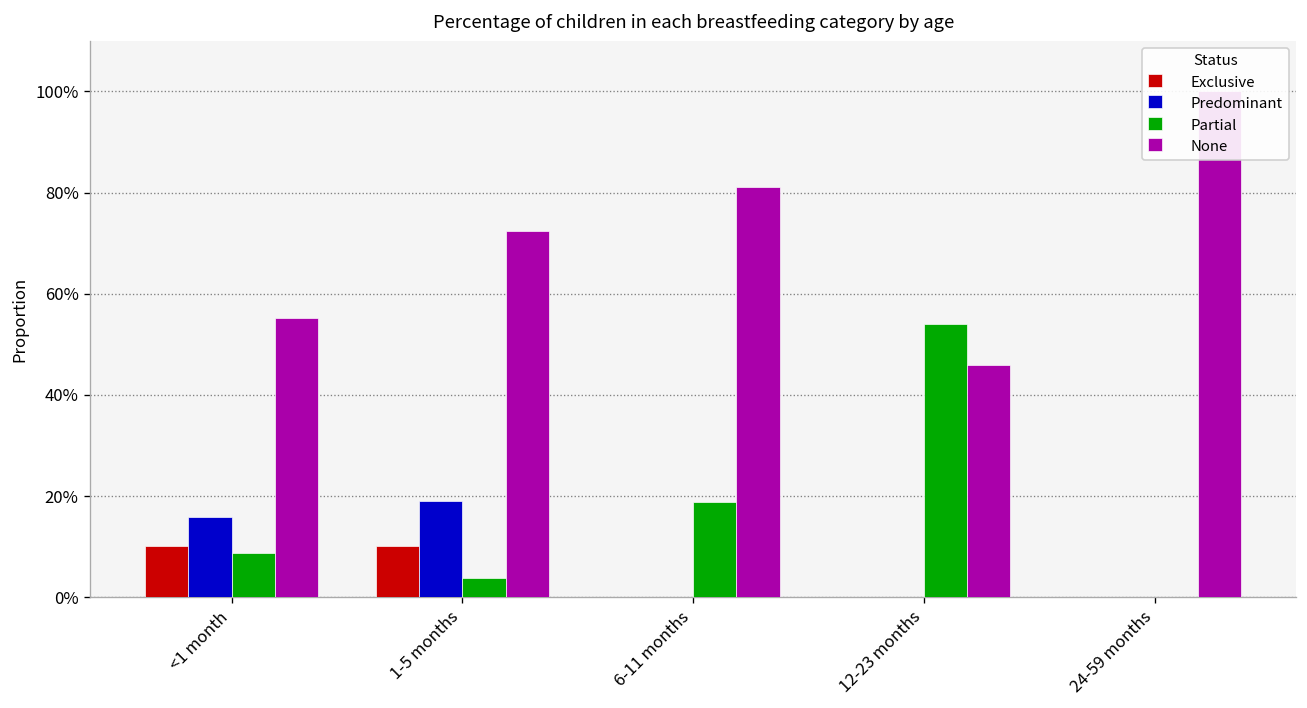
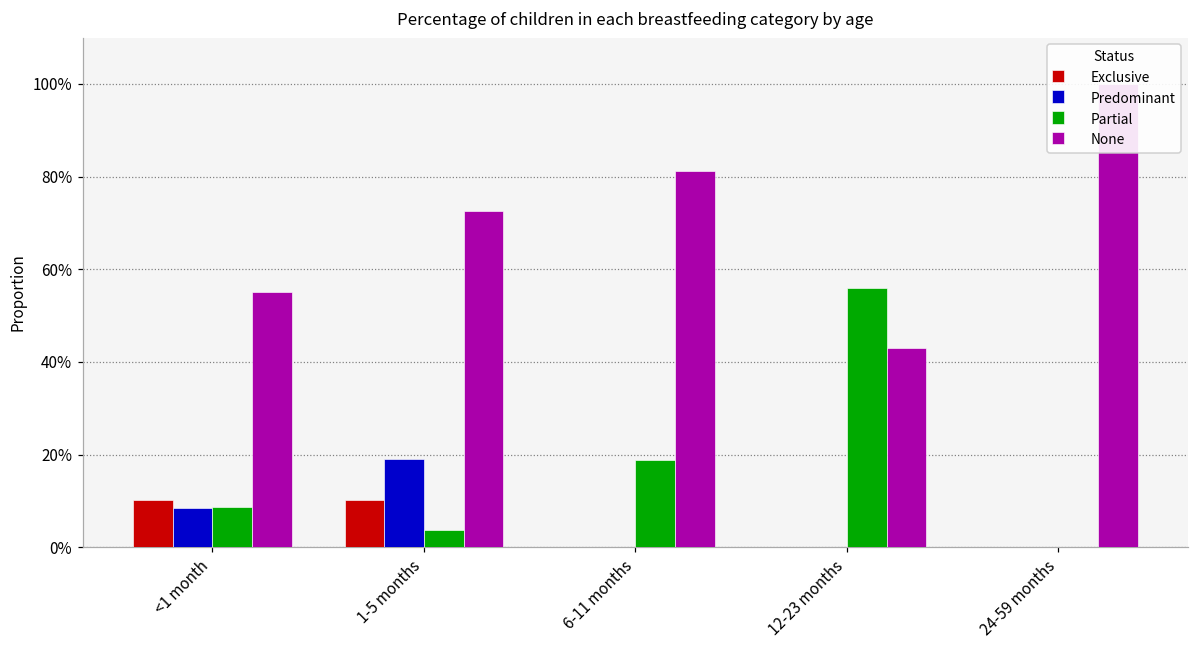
  {
    "Exclusive": {
      "<1 month": "10%",
      "1-5 months": "10%",
      "6-11 months": "0%",
      "12-23 months": "0%",
      "24-59 months": "0%"
    },
    "Predominant": {
-     "<1 month": "16%",
+     "<1 month": "9%",
      "1-5 months": "19%",
      "6-11 months": "0%",
      "12-23 months": "0%",
      "24-59 months": "0%"
    },
    "Partial": {
      "<1 month": "9%",
      "1-5 months": "4%",
      "6-11 months": "19%",
-     "12-23 months": "54%",
+     "12-23 months": "56%",
      "24-59 months": "0%"
    },
    "None": {
      "<1 month": "55%",
      "1-5 months": "73%",
      "6-11 months": "81%",
-     "12-23 months": "46%"
+     "12-23 months": "43%"
    }
  }
